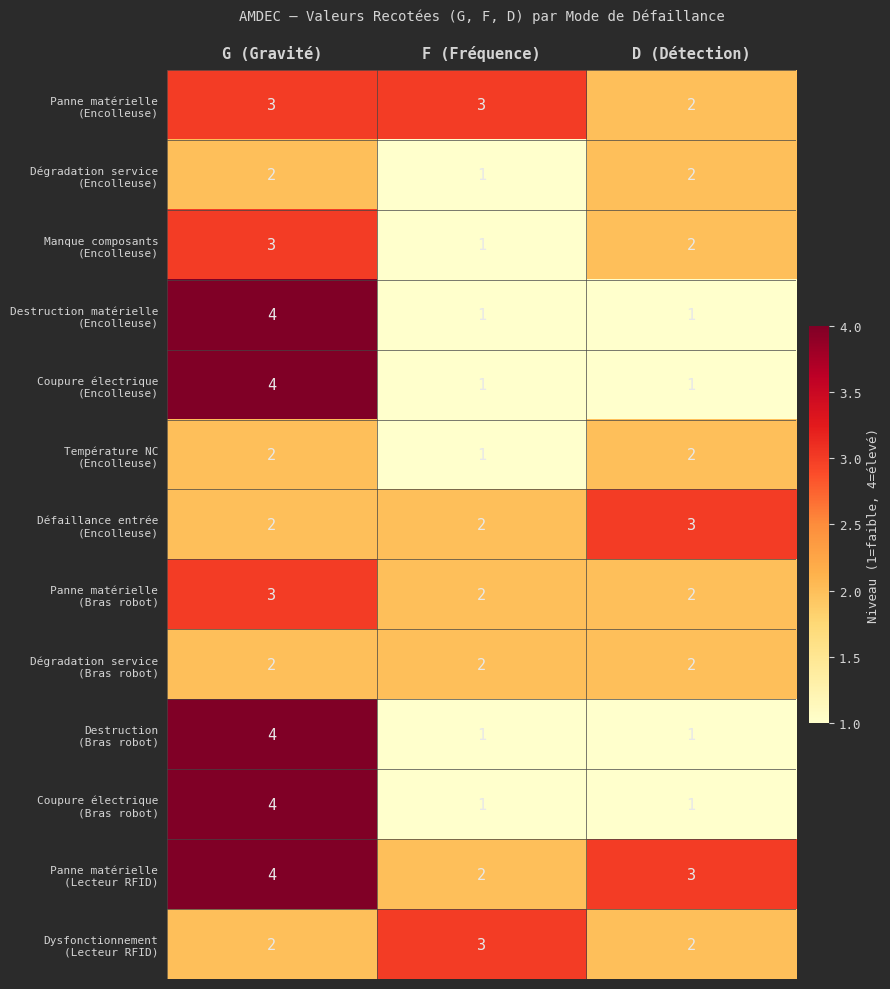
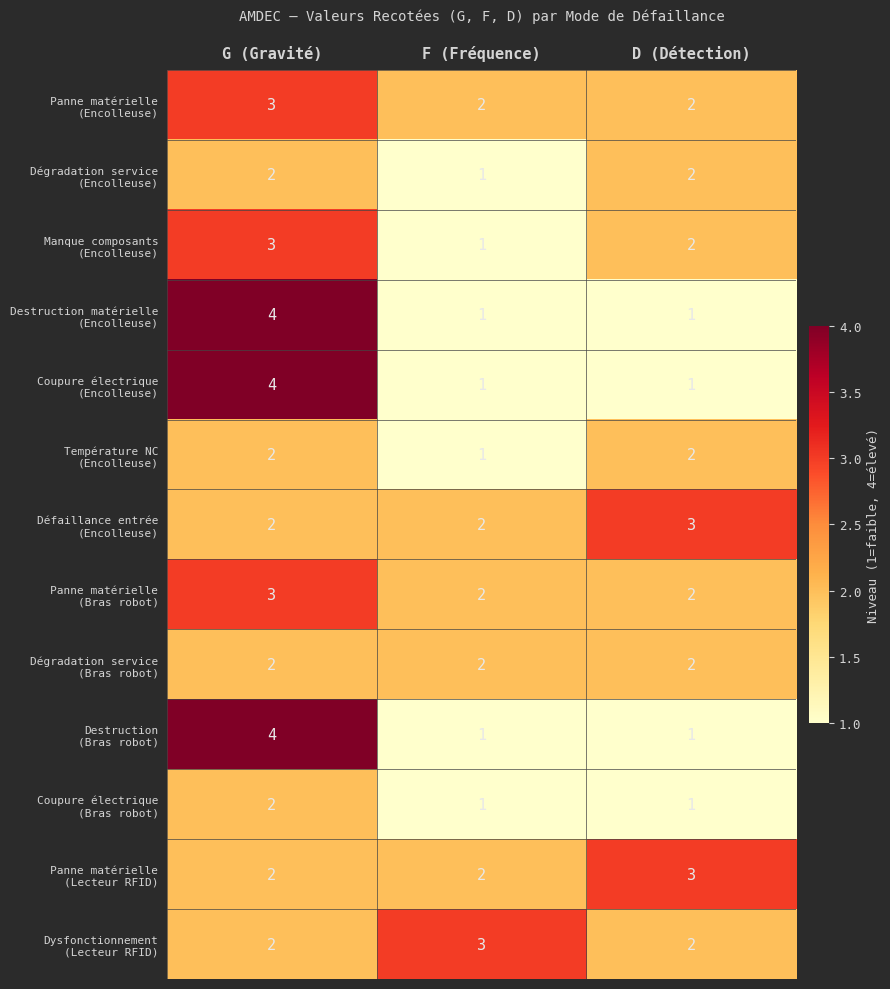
  {
    "Panne matérielle (Encolleuse)": {
      "G (Gravité)": 3,
-     "F (Fréquence)": 3,
+     "F (Fréquence)": 2,
      "D (Détection)": 2
    },
    "Dégradation service (Encolleuse)": {
      "G (Gravité)": 2,
      "D (Détection)": 2
    },
    "Manque composants (Encolleuse)": {
      "G (Gravité)": 3,
      "D (Détection)": 2
    },
    "Destruction matérielle (Encolleuse)": {
      "G (Gravité)": 4
    },
    "Coupure électrique (Encolleuse)": {
      "G (Gravité)": 4
    },
    "Température NC (Encolleuse)": {
      "G (Gravité)": 2,
      "D (Détection)": 2
    },
    "Défaillance entrée (Encolleuse)": {
      "G (Gravité)": 2,
      "F (Fréquence)": 2,
      "D (Détection)": 3
    },
    "Panne matérielle (Bras robot)": {
      "G (Gravité)": 3,
      "F (Fréquence)": 2,
      "D (Détection)": 2
    },
    "Dégradation service (Bras robot)": {
      "G (Gravité)": 2,
      "F (Fréquence)": 2,
      "D (Détection)": 2
    },
    "Destruction (Bras robot)": {
      "G (Gravité)": 4
    },
    "Coupure électrique (Bras robot)": {
-     "G (Gravité)": 4
+     "G (Gravité)": 2
    },
    "Panne matérielle (Lecteur RFID)": {
-     "G (Gravité)": 4,
+     "G (Gravité)": 2,
      "F (Fréquence)": 2,
      "D (Détection)": 3
    },
    "Dysfonctionnement (Lecteur RFID)": {
      "G (Gravité)": 2,
      "F (Fréquence)": 3,
      "D (Détection)": 2
    }
  }
